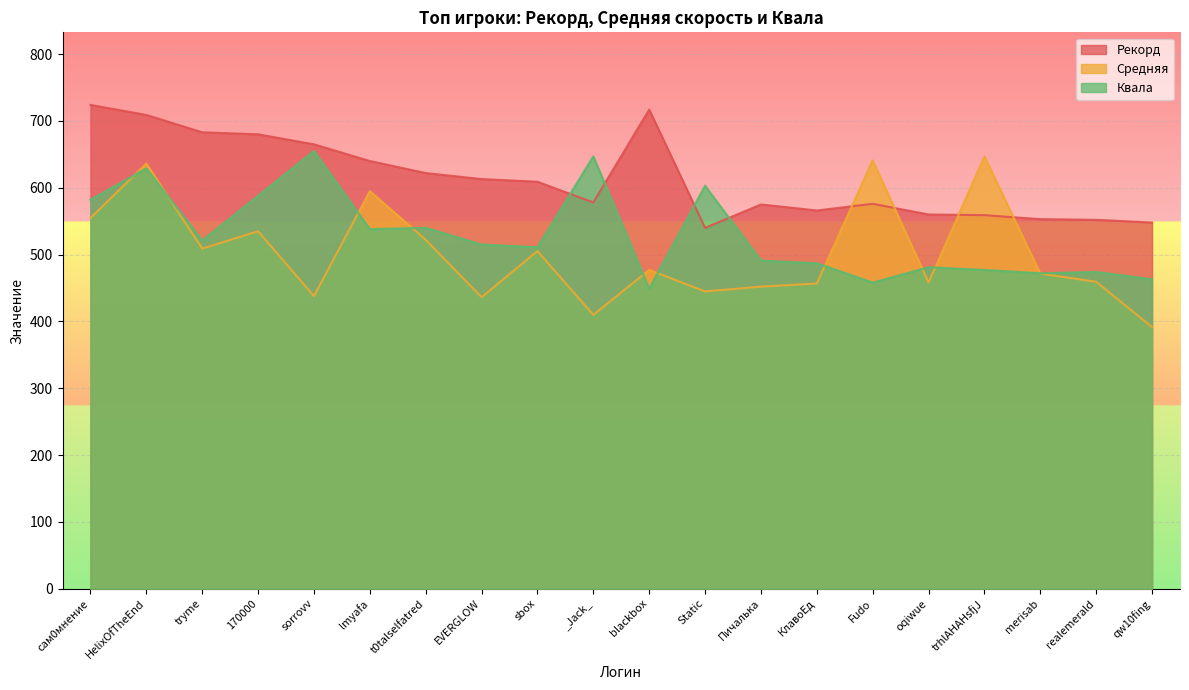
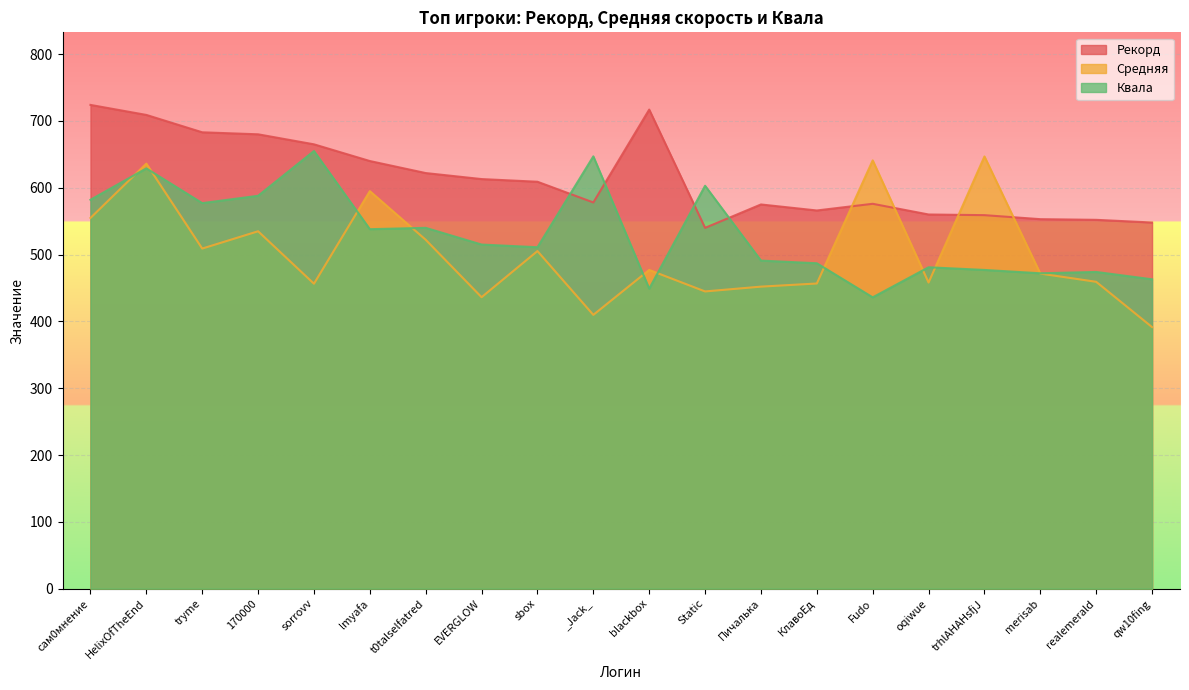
  {
    "Рекорд": {
      "сам0мнение": 720,
      "HelixOfTheEnd": 710,
      "tryme": 680,
      "170000": 680,
      "sorrovv": 670,
      "lmyafa": 640,
      "t0talselfatred": 620,
      "EVERGLOW": 610,
      "sbox": 610,
      "_Jack_": 580,
      "blackbox": 720,
      "Static": 540,
      "Пичалька": 580,
      "КлавоЕд": 570,
      "Fudo": 580,
      "oqiwue": 560,
      "trhlAHAHsfjJ": 560,
      "merisab": 550,
      "realemerald": 550,
      "qw10fing": 550
    },
    "Средняя": {
      "сам0мнение": 550,
      "HelixOfTheEnd": 640,
      "tryme": 510,
      "170000": 530,
-     "sorrovv": 440,
+     "sorrovv": 460,
      "lmyafa": 590,
      "t0talselfatred": 520,
      "EVERGLOW": 440,
      "sbox": 510,
      "_Jack_": 410,
      "blackbox": 480,
      "Static": 440,
      "Пичалька": 450,
      "КлавоЕд": 460,
      "Fudo": 640,
      "oqiwue": 460,
      "trhlAHAHsfjJ": 650,
      "realemerald": 460,
      "qw10fing": 390
    },
    "Квала": {
      "сам0мнение": 580,
      "HelixOfTheEnd": 630,
-     "tryme": 520,
+     "tryme": 580,
      "170000": 590,
      "sorrovv": 660,
      "lmyafa": 540,
      "t0talselfatred": 540,
      "EVERGLOW": 520,
      "sbox": 510,
      "_Jack_": 650,
      "blackbox": 450,
      "Static": 600,
      "Пичалька": 490,
      "КлавоЕд": 490,
-     "Fudo": 460,
+     "Fudo": 440,
      "oqiwue": 480,
      "trhlAHAHsfjJ": 480,
      "realemerald": 470,
      "qw10fing": 460
    }
  }
